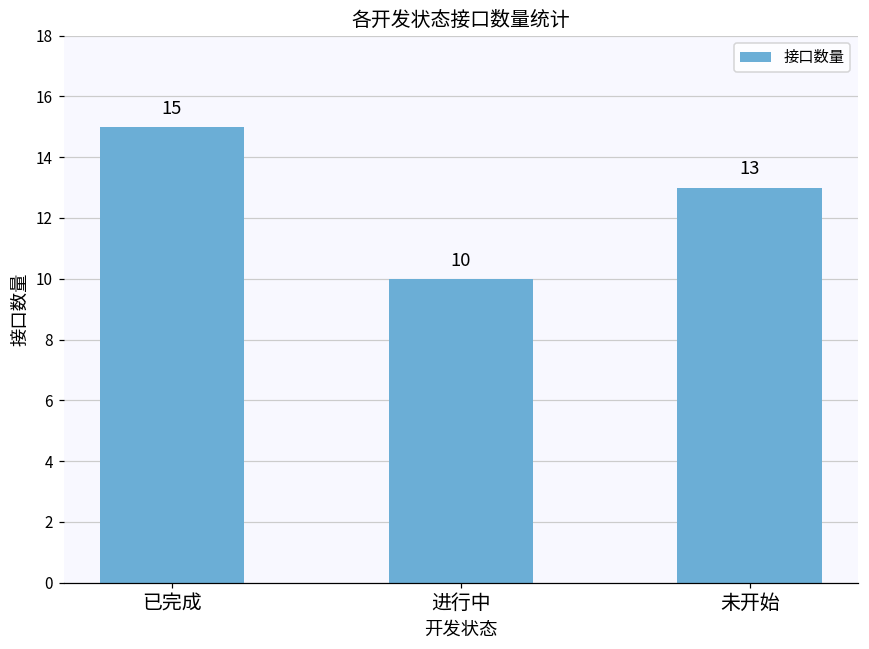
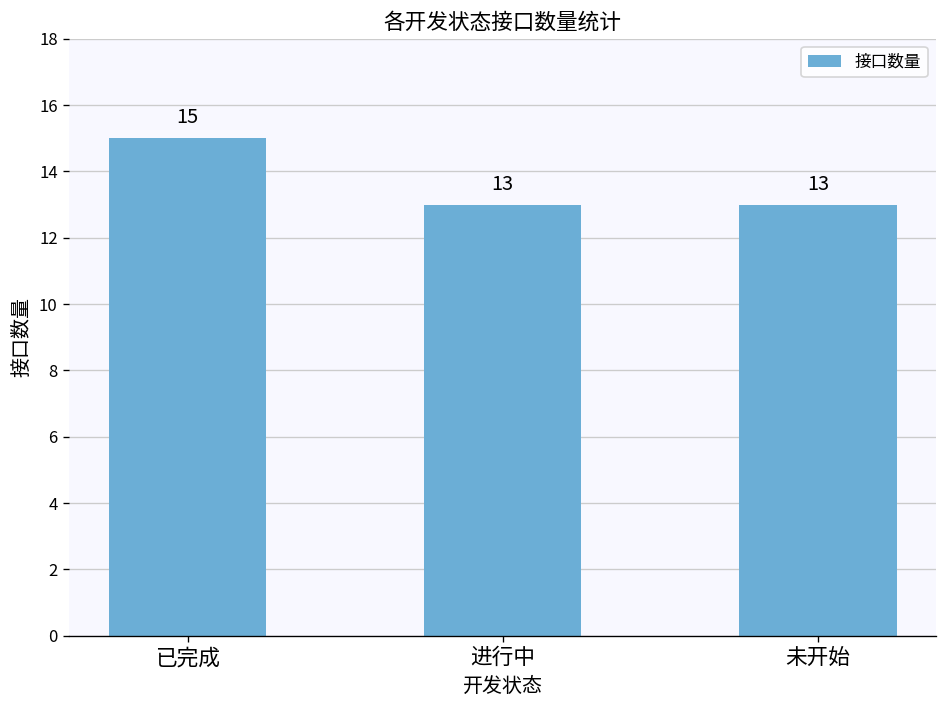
  {
    "已完成": 15,
-   "进行中": 10,
+   "进行中": 13,
    "未开始": 13
  }
